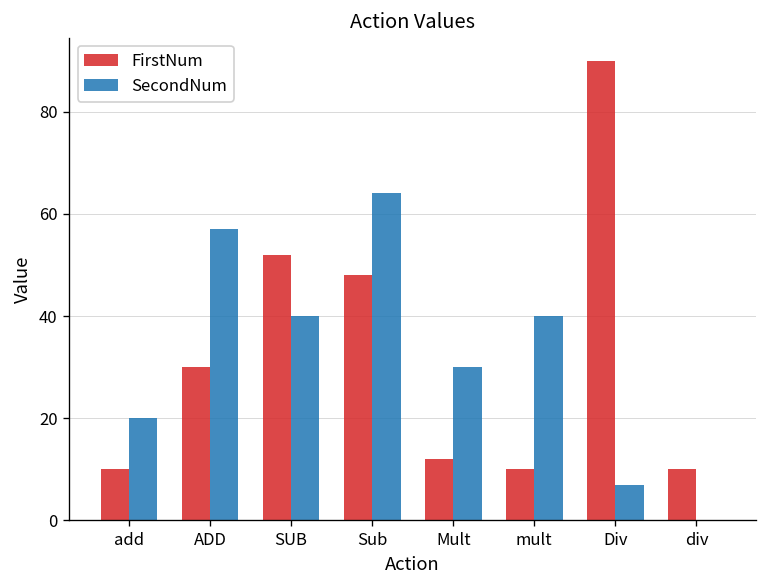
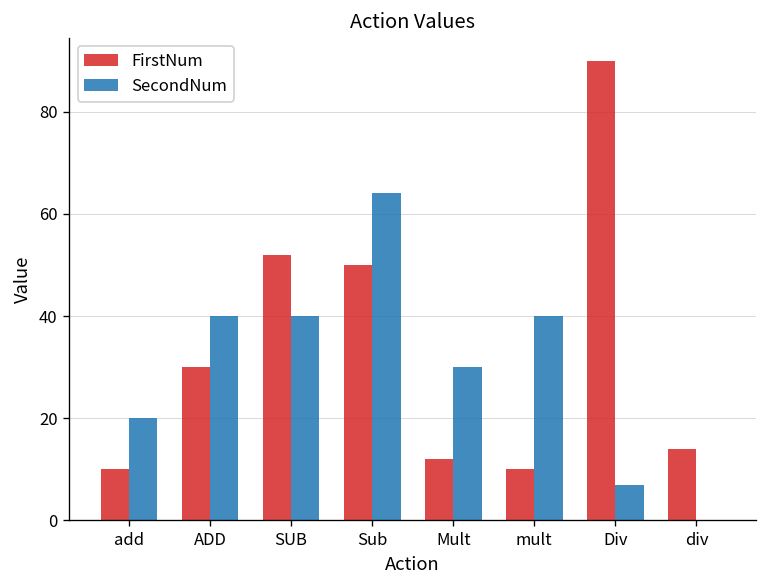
  {
    "FirstNum": {
      "add": 10,
      "ADD": 30,
      "SUB": 52,
-     "Sub": 48,
+     "Sub": 50,
      "Mult": 12,
      "mult": 10,
      "Div": 90,
-     "div": 10
+     "div": 14
    },
    "SecondNum": {
      "add": 20,
-     "ADD": 57,
+     "ADD": 40,
      "SUB": 40,
      "Sub": 64,
      "Mult": 30,
      "mult": 40,
      "Div": 7,
      "div": 0
    }
  }
